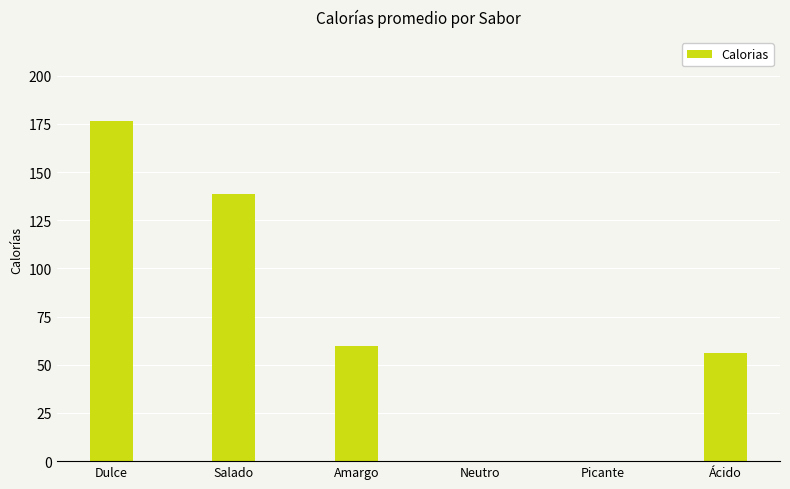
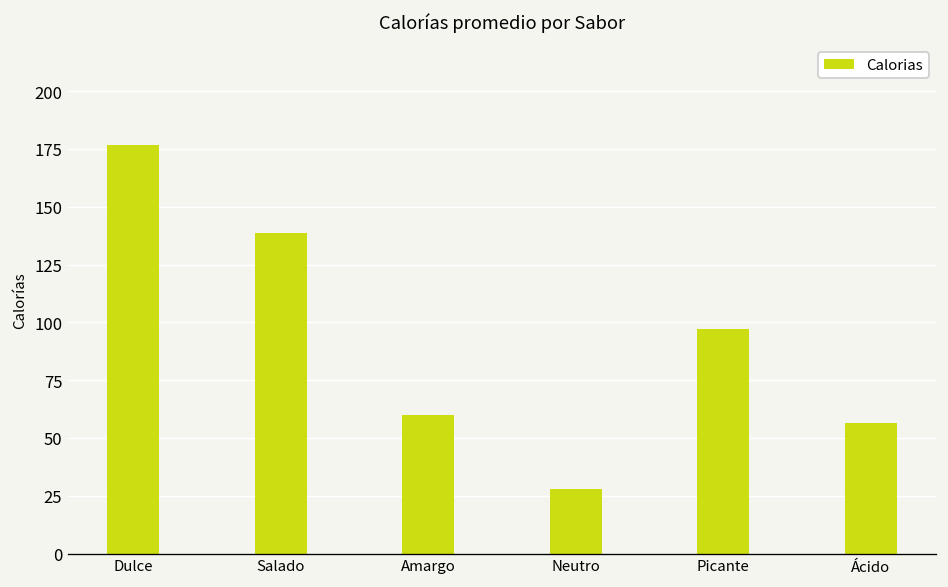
  {
    "Dulce": 177,
    "Salado": 139,
    "Amargo": 60,
-   "Neutro": 0,
-   "Picante": 0,
+   "Neutro": 28,
+   "Picante": 97,
    "Ácido": 56
  }
